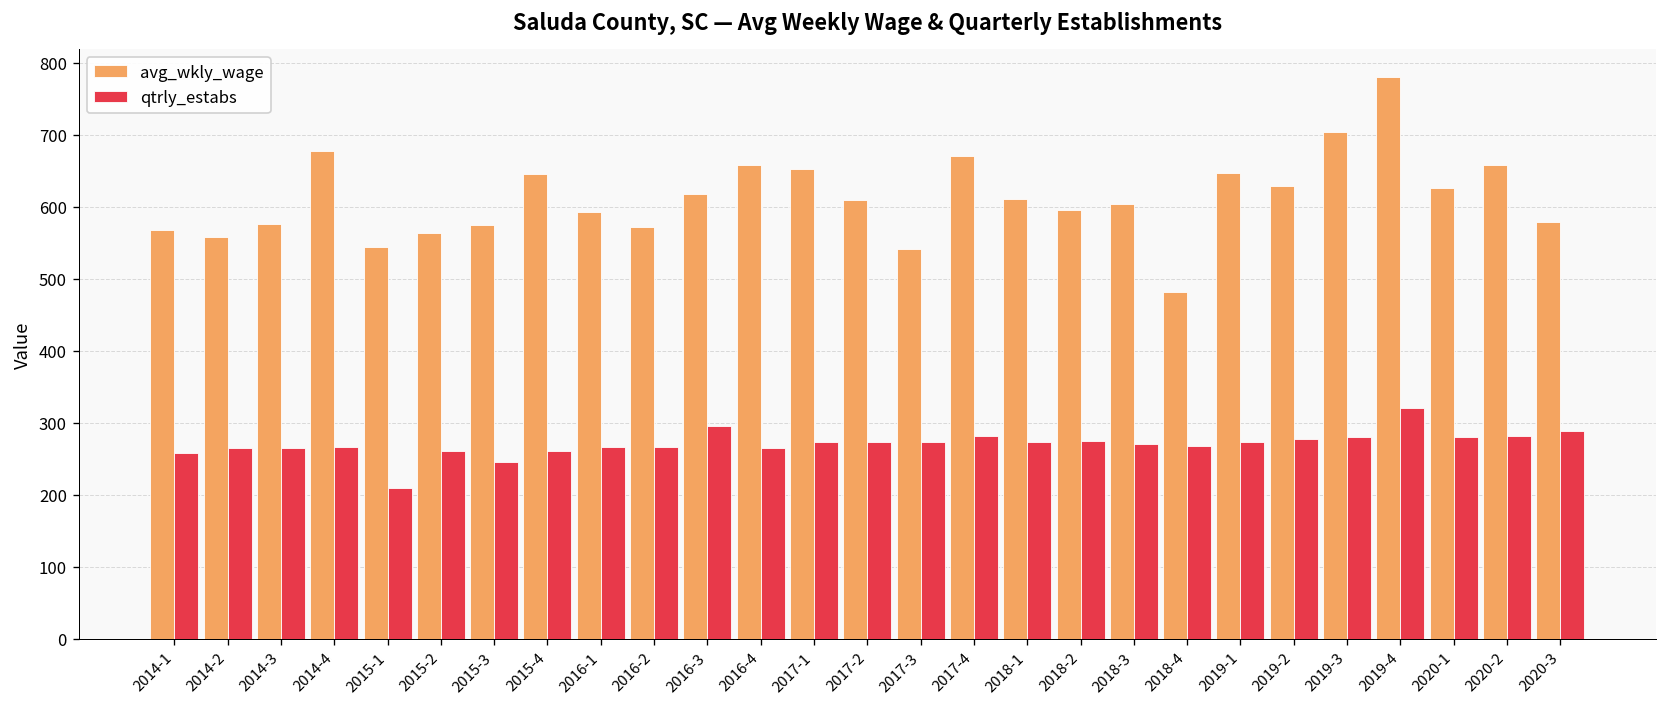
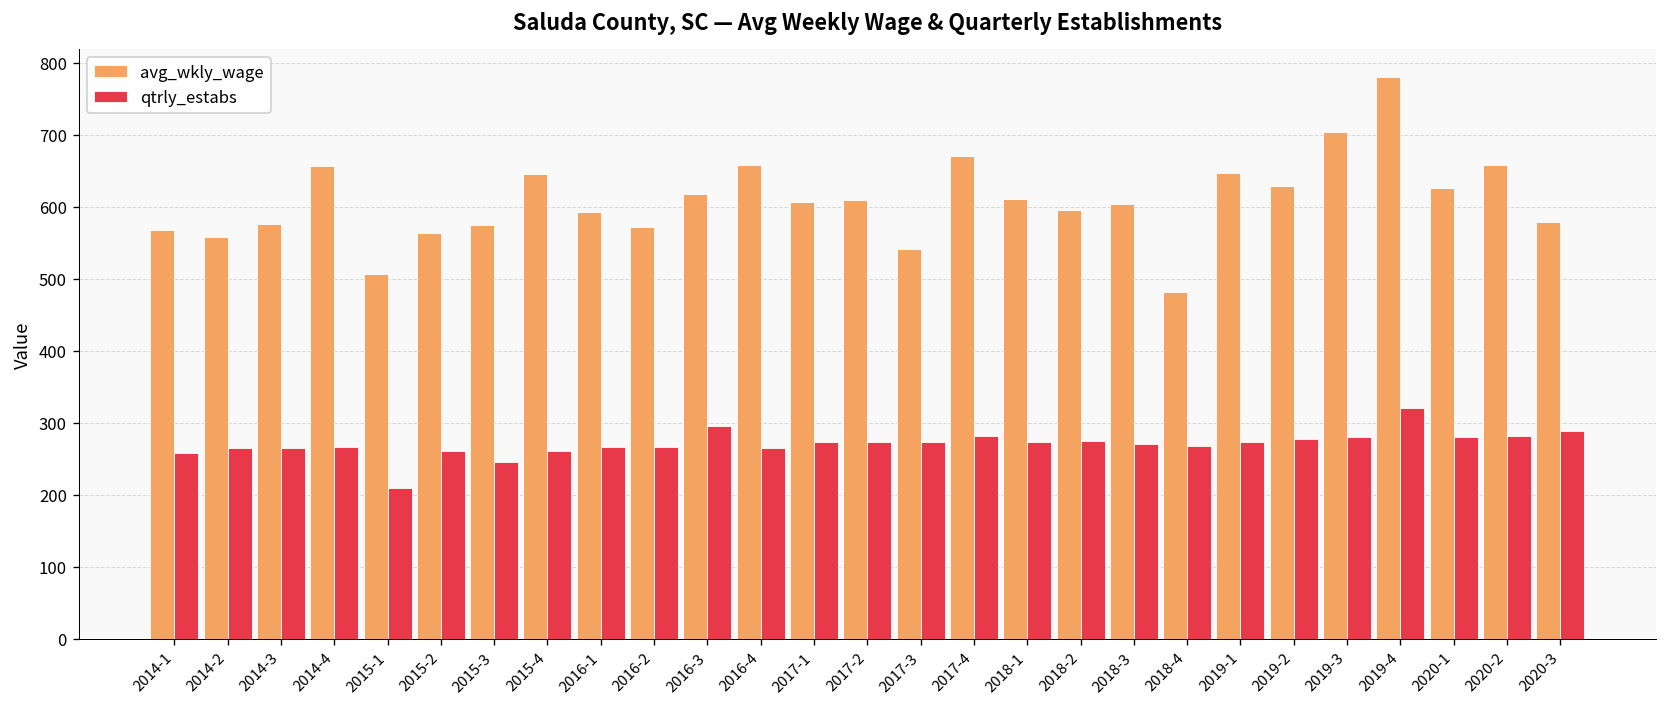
  {
    "avg_wkly_wage": {
      "2014-1": 570,
      "2014-2": 560,
      "2014-3": 580,
-     "2014-4": 680,
-     "2015-1": 540,
+     "2014-4": 660,
+     "2015-1": 510,
      "2015-2": 560,
      "2015-3": 580,
      "2015-4": 650,
      "2016-1": 590,
      "2016-2": 570,
      "2016-3": 620,
      "2016-4": 660,
-     "2017-1": 650,
+     "2017-1": 610,
      "2017-2": 610,
      "2017-3": 540,
      "2017-4": 670,
      "2018-1": 610,
      "2018-2": 600,
      "2018-3": 600,
      "2018-4": 480,
      "2019-1": 650,
      "2019-2": 630,
      "2019-3": 700,
      "2019-4": 780,
      "2020-1": 630,
      "2020-2": 660,
      "2020-3": 580
    },
    "qtrly_estabs": {
      "2014-1": 260,
      "2014-2": 270,
      "2014-3": 270,
      "2014-4": 270,
      "2015-1": 210,
      "2015-2": 260,
      "2015-3": 250,
      "2015-4": 260,
      "2016-1": 270,
      "2016-2": 270,
      "2016-3": 300,
      "2016-4": 270,
      "2017-1": 270,
      "2017-2": 270,
      "2017-3": 270,
      "2017-4": 280,
      "2018-1": 270,
      "2018-2": 280,
      "2018-3": 270,
      "2018-4": 270,
      "2019-1": 270,
      "2019-2": 280,
      "2019-3": 280,
      "2019-4": 320,
      "2020-1": 280,
      "2020-2": 280,
      "2020-3": 290
    }
  }
